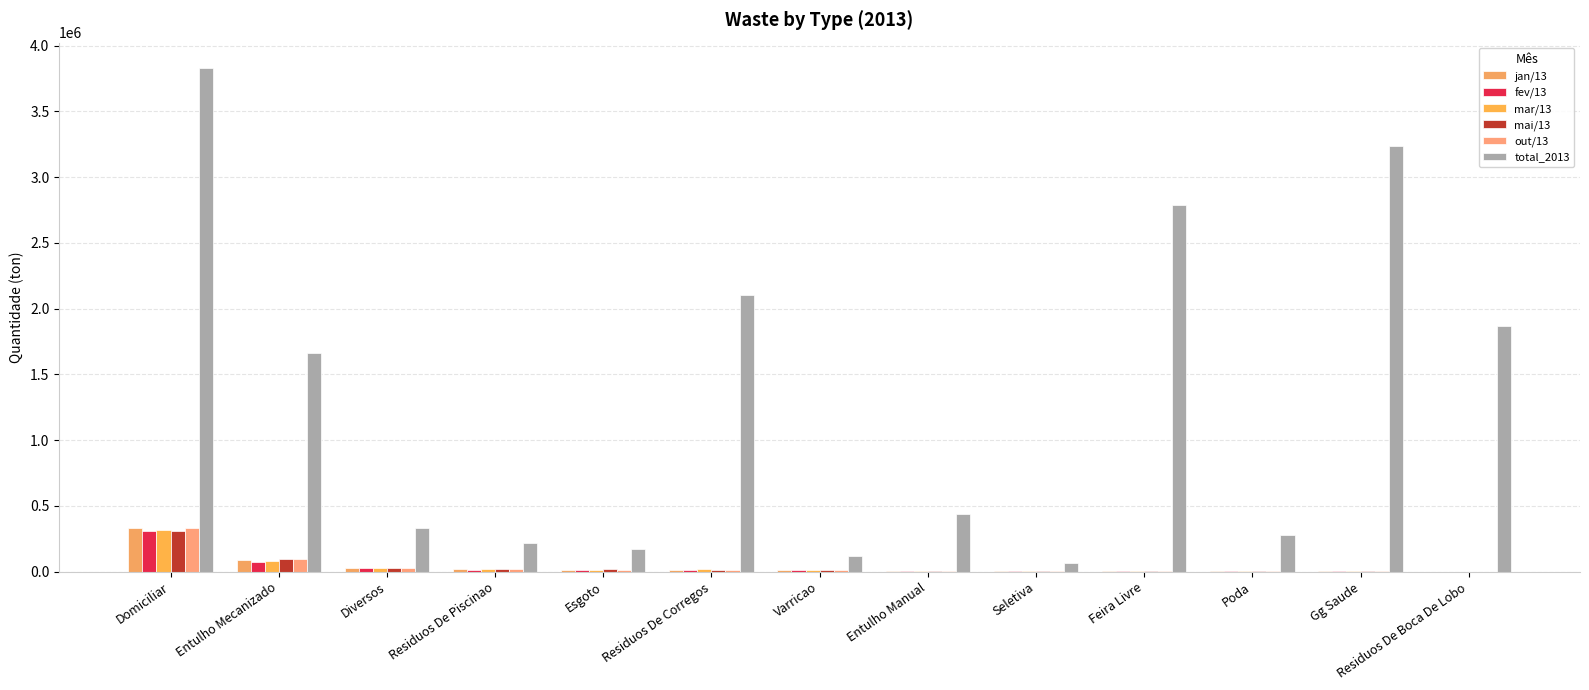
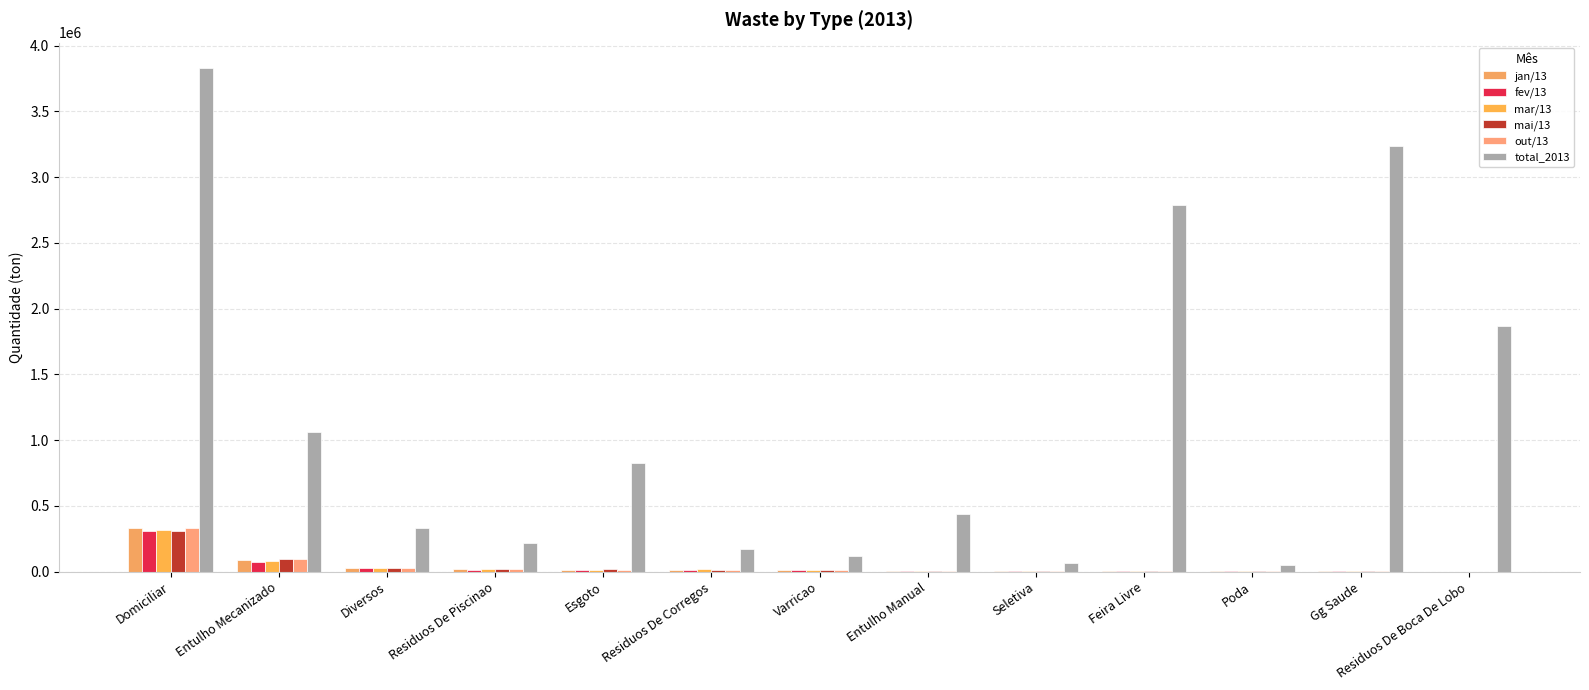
  {
    "total_2013": {
      "Domiciliar": 3830000,
-     "Entulho Mecanizado": 1660000,
+     "Entulho Mecanizado": 1060000,
      "Diversos": 330000,
      "Residuos De Piscinao": 220000,
-     "Esgoto": 170000,
-     "Residuos De Corregos": 2100000,
+     "Esgoto": 830000,
+     "Residuos De Corregos": 170000,
      "Varricao": 120000,
      "Entulho Manual": 440000,
      "Seletiva": 70000,
      "Feira Livre": 2790000,
-     "Poda": 280000,
+     "Poda": 50000,
      "Gg Saude": 3240000,
      "Residuos De Boca De Lobo": 1870000
    }
  }
